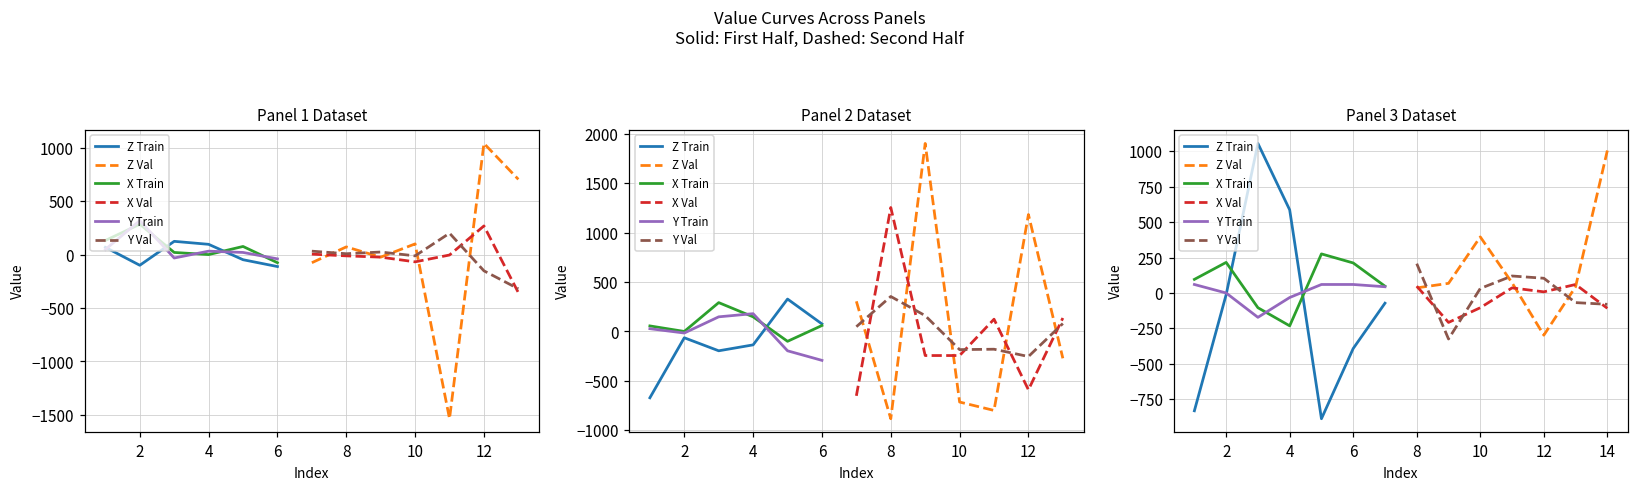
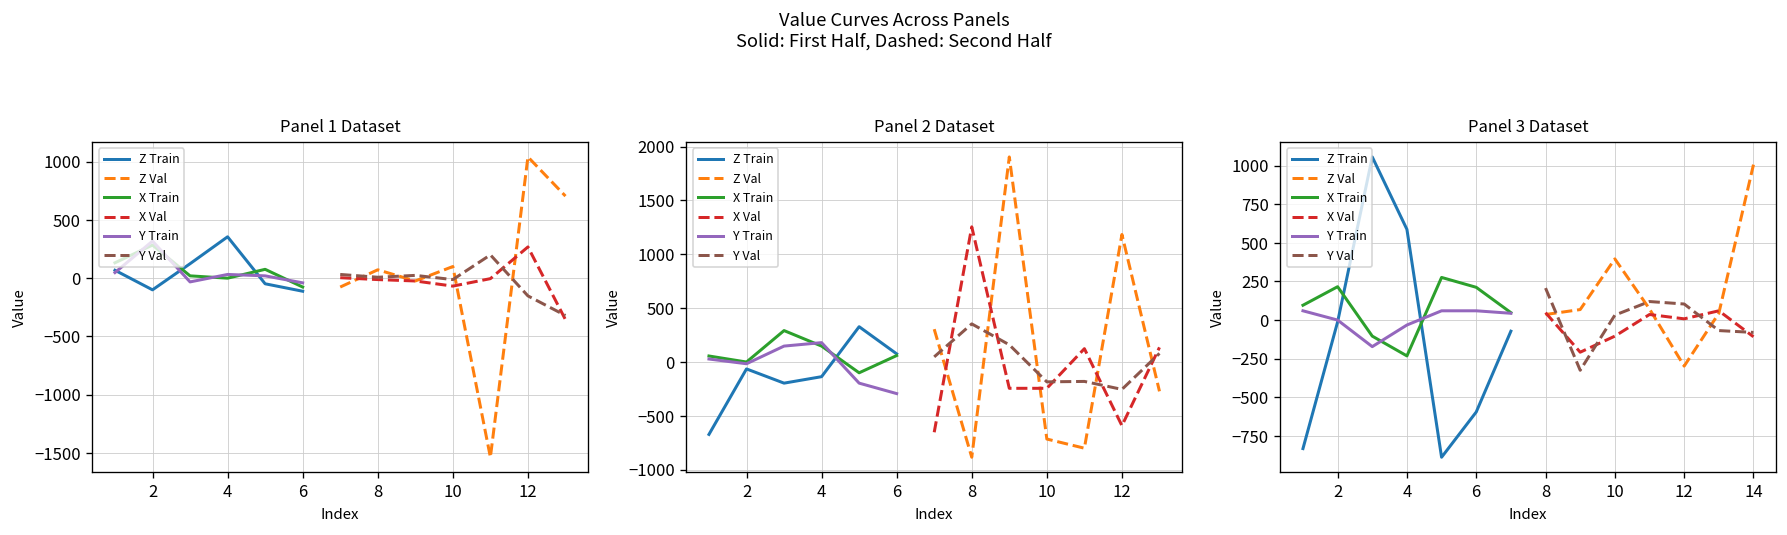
  {
    "Panel 1 Dataset": {
      "Z Train": {
        "2": -100,
-       "4": 100,
+       "4": 400,
        "6": -100
      },
      "Z Val": {
        "8": 100,
        "10": 100,
        "12": 1000
      },
      "X Train": {
        "4": 0,
        "6": -100
      },
      "X Val": {
        "10": -100,
        "12": 300
      },
      "Y Train": {
        "4": 0,
        "6": 0
      },
      "Y Val": {
        "10": 0,
        "12": -200
      }
    },
    "Panel 2 Dataset": {
      "Z Train": {
        "2": -100,
        "4": -100
      },
      "Z Val": {
        "8": -900,
        "10": -700,
        "12": 1200
      },
      "X Train": {
        "4": 100
      },
      "X Val": {
        "8": 1300,
        "10": -200,
        "12": -600
      },
      "Y Train": {
        "4": 200,
        "6": -300
      },
      "Y Val": {
        "8": 400,
        "10": -200,
        "12": -300
      }
    },
    "Panel 3 Dataset": {
      "Z Train": {
        "4": 590,
-       "6": -390
+       "6": -600
      },
      "Z Val": {
        "10": 400,
        "12": -300,
        "14": 1010
      },
      "X Train": {
        "2": 220,
        "4": -230,
        "6": 210
      },
      "X Val": {
        "10": -100,
        "12": 10,
        "14": -110
      },
      "Y Train": {
        "4": -30,
        "6": 60
      },
      "Y Val": {
        "8": 210,
        "10": 30,
        "12": 100,
        "14": -80
      }
    }
  }
